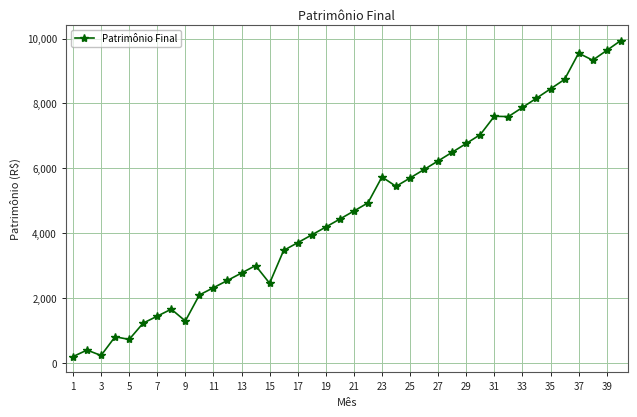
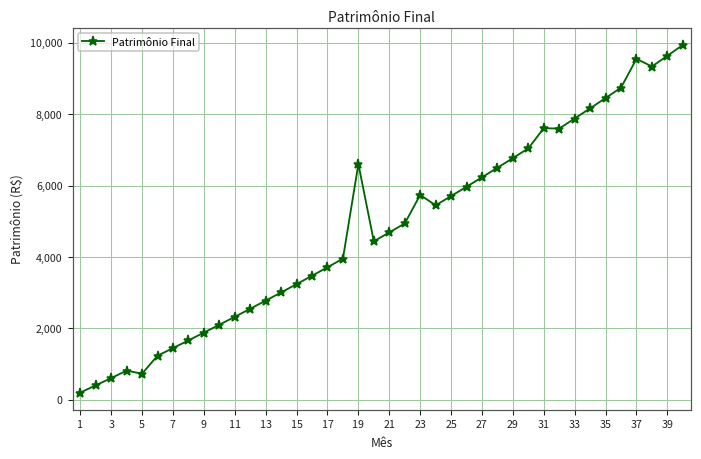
  {
    "1": "200",
-   "3": "200",
+   "3": "600",
    "5": "700",
    "7": "1,400",
-   "9": "1,300",
+   "9": "1,900",
    "11": "2,300",
    "13": "2,800",
-   "15": "2,500",
+   "15": "3,200",
    "17": "3,700",
-   "19": "4,200",
+   "19": "6,600",
    "21": "4,700",
    "23": "5,700",
    "25": "5,700",
    "27": "6,200",
    "29": "6,800",
    "31": "7,600",
    "33": "7,900",
    "35": "8,500",
    "37": "9,500",
    "39": "9,600"
  }
